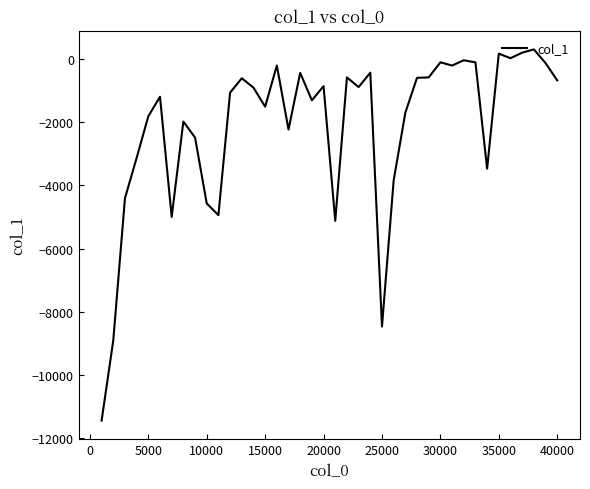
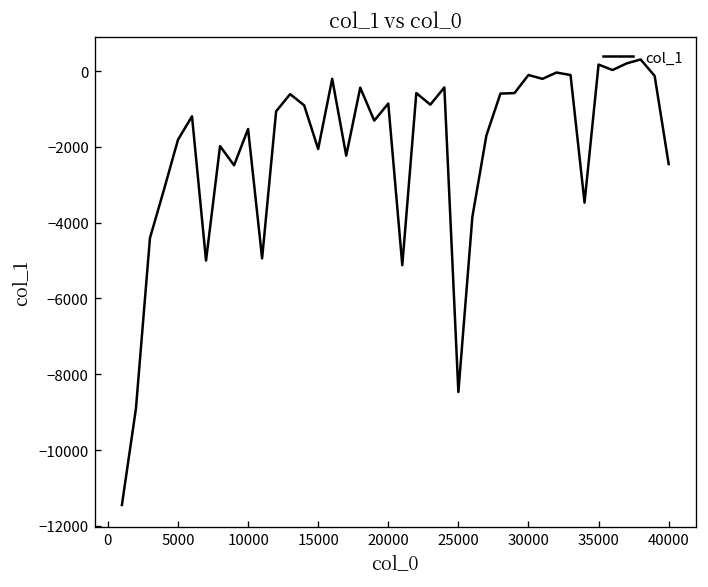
  {
    "5000": -1800,
-   "10000": -4600,
-   "15000": -1500,
+   "10000": -1500,
+   "15000": -2100,
    "20000": -900,
    "25000": -8500,
    "30000": -100,
    "35000": 200,
-   "40000": -700
+   "40000": -2500
  }
